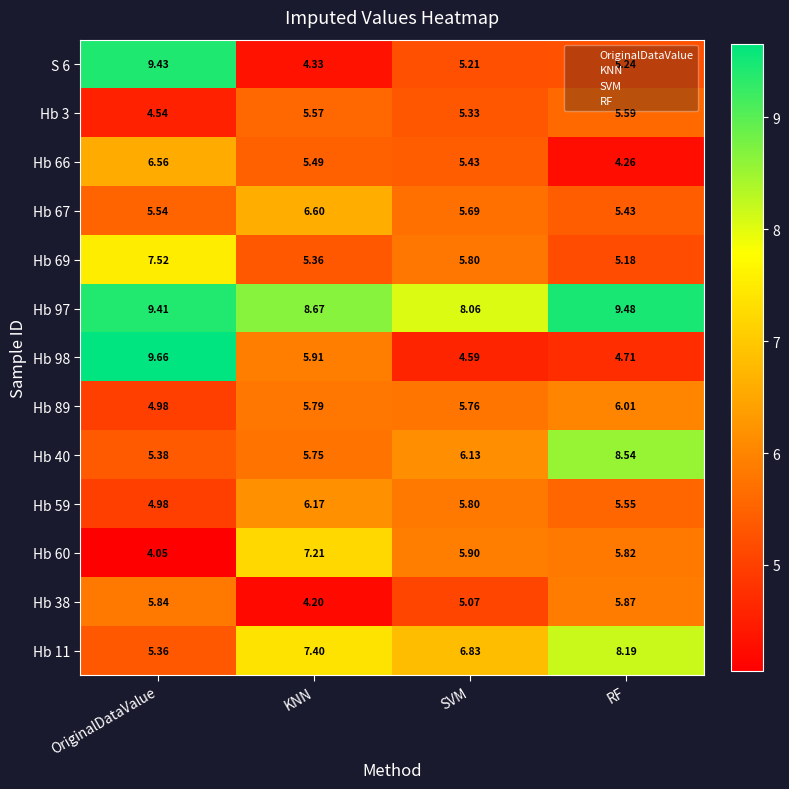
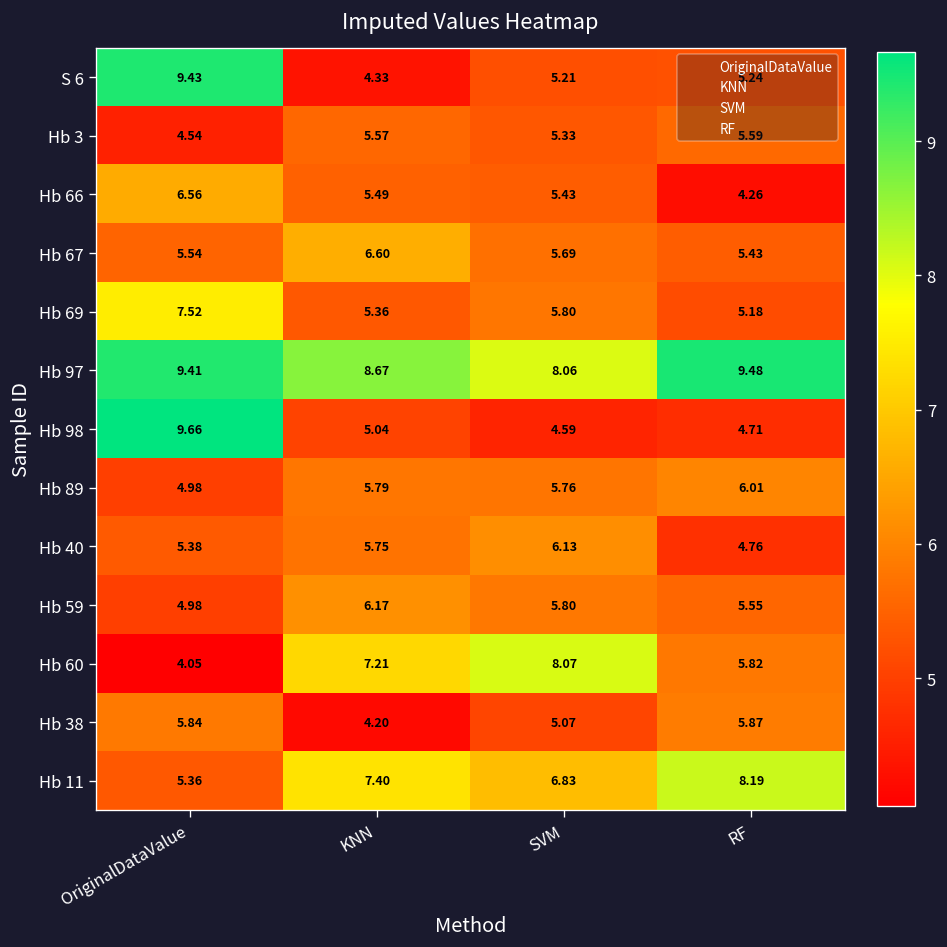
  {
    "S 6": {
      "OriginalDataValue": 9.43,
      "KNN": 4.33,
      "SVM": 5.21
    },
    "Hb 3": {
      "OriginalDataValue": 4.54,
      "KNN": 5.57,
      "SVM": 5.33
    },
    "Hb 66": {
      "OriginalDataValue": 6.56,
      "KNN": 5.49,
      "SVM": 5.43,
      "RF": 4.26
    },
    "Hb 67": {
      "OriginalDataValue": 5.54,
      "KNN": 6.60,
      "SVM": 5.69,
      "RF": 5.43
    },
    "Hb 69": {
      "OriginalDataValue": 7.52,
      "KNN": 5.36,
      "SVM": 5.80,
      "RF": 5.18
    },
    "Hb 97": {
      "OriginalDataValue": 9.41,
      "KNN": 8.67,
      "SVM": 8.06,
      "RF": 9.48
    },
    "Hb 98": {
      "OriginalDataValue": 9.66,
-     "KNN": 5.91,
+     "KNN": 5.04,
      "SVM": 4.59,
      "RF": 4.71
    },
    "Hb 89": {
      "OriginalDataValue": 4.98,
      "KNN": 5.79,
      "SVM": 5.76,
      "RF": 6.01
    },
    "Hb 40": {
      "OriginalDataValue": 5.38,
      "KNN": 5.75,
      "SVM": 6.13,
-     "RF": 8.54
+     "RF": 4.76
    },
    "Hb 59": {
      "OriginalDataValue": 4.98,
      "KNN": 6.17,
      "SVM": 5.80,
      "RF": 5.55
    },
    "Hb 60": {
      "OriginalDataValue": 4.05,
      "KNN": 7.21,
-     "SVM": 5.90,
+     "SVM": 8.07,
      "RF": 5.82
    },
    "Hb 38": {
      "OriginalDataValue": 5.84,
      "KNN": 4.20,
      "SVM": 5.07,
      "RF": 5.87
    },
    "Hb 11": {
      "OriginalDataValue": 5.36,
      "KNN": 7.40,
      "SVM": 6.83,
      "RF": 8.19
    }
  }
